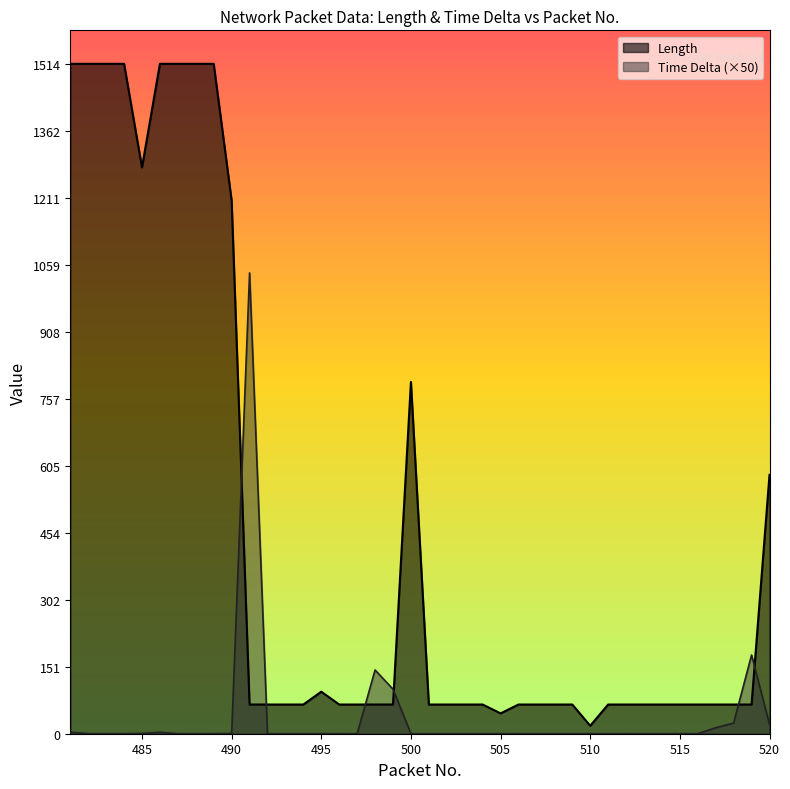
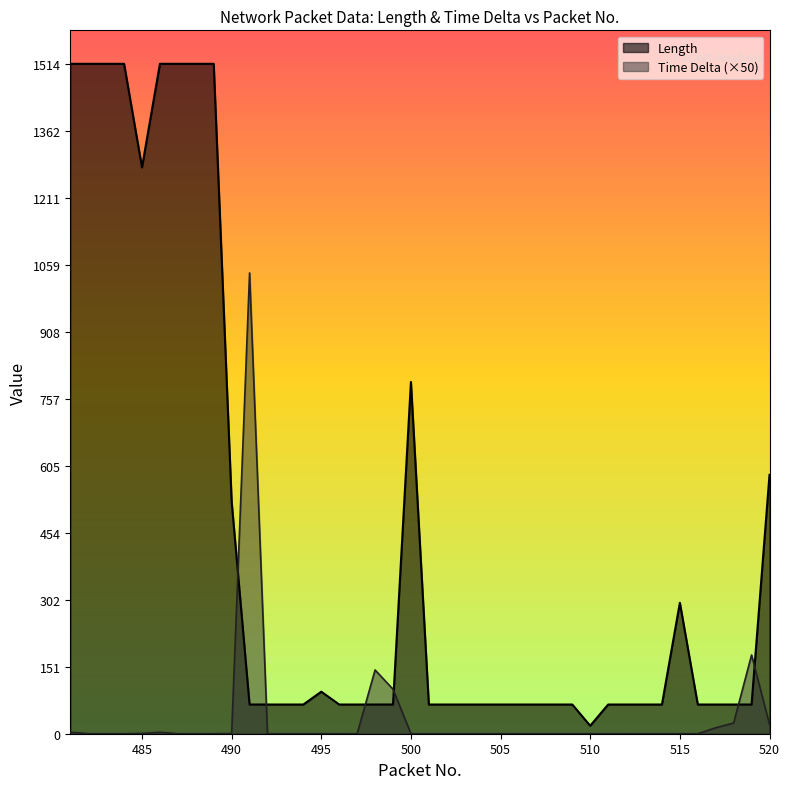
  {
    "Length": {
      "485": 1280,
-     "490": 1210,
+     "490": 530,
      "495": 100,
      "500": 800,
-     "505": 50,
+     "505": 70,
      "510": 20,
-     "515": 70,
+     "515": 300,
      "520": 590
    },
    "Time Delta (×50)": {
      "485": 0,
      "490": 0,
      "495": 0,
      "500": 0,
      "505": 0,
      "510": 0,
      "515": 0,
      "520": 20
    }
  }
